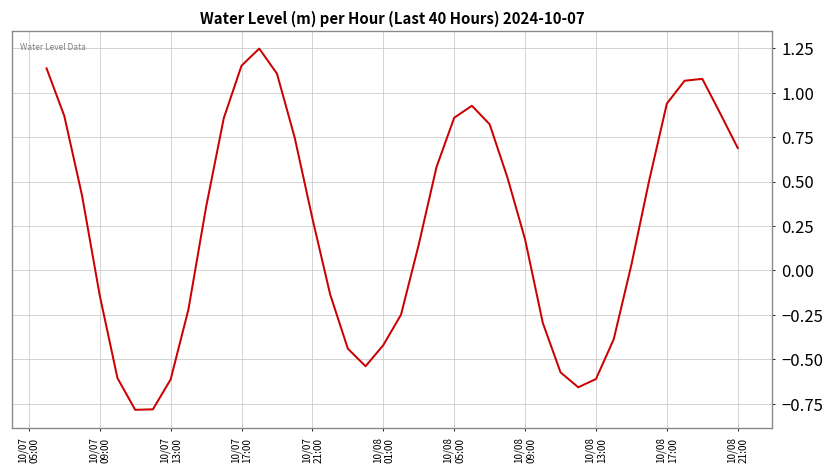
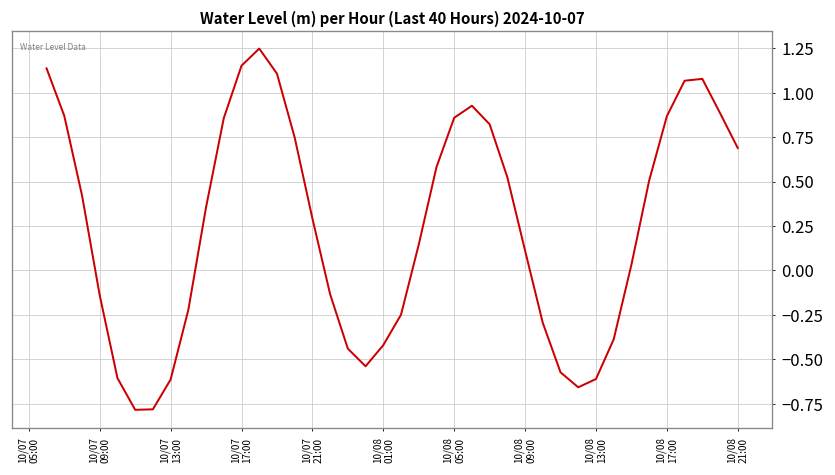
  {
    "10/07 09:00": -0.14,
    "10/07 13:00": -0.61,
    "10/07 17:00": 1.15,
    "10/07 21:00": 0.29,
    "10/08 01:00": -0.42,
    "10/08 05:00": 0.86,
-   "10/08 09:00": 0.17,
+   "10/08 09:00": 0.11,
    "10/08 13:00": -0.61,
-   "10/08 17:00": 0.94,
+   "10/08 17:00": 0.87,
    "10/08 21:00": 0.69
  }
